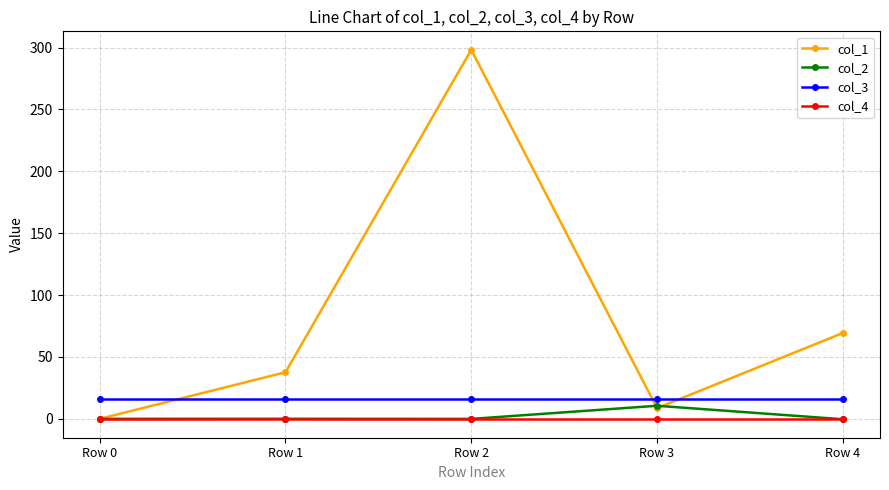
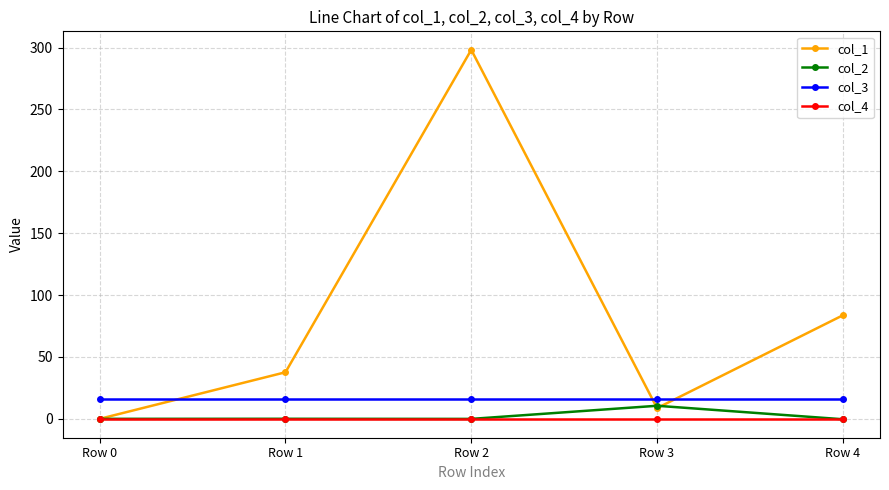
  {
    "col_1": {
      "Row 1": 38,
      "Row 2": 298,
-     "Row 4": 69
+     "Row 4": 84
    },
    "col_3": {
      "Row 0": 16,
      "Row 1": 16,
      "Row 2": 16,
      "Row 3": 16,
      "Row 4": 16
    },
    "col_4": {
      "Row 3": 0
    }
  }
